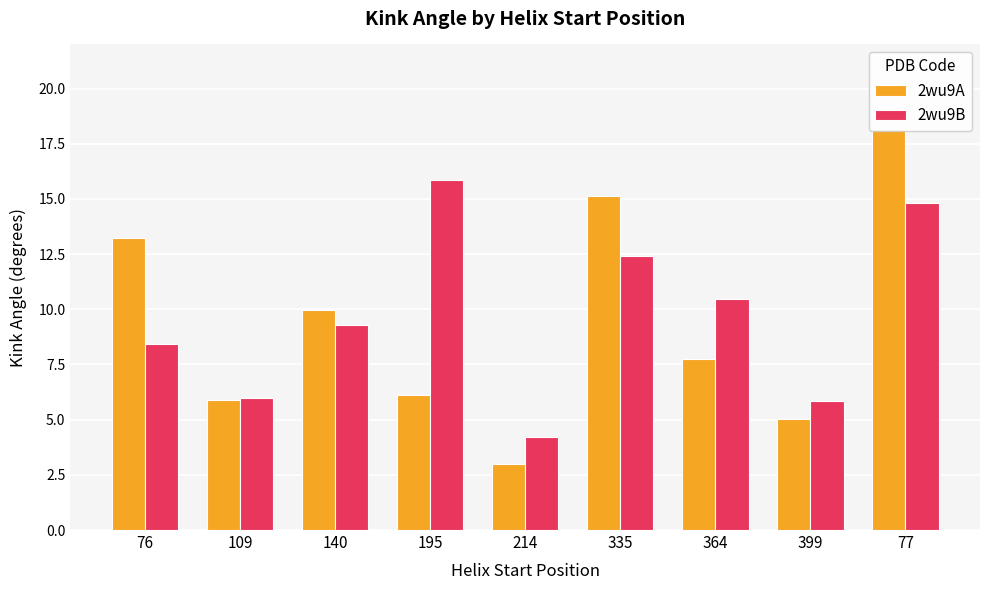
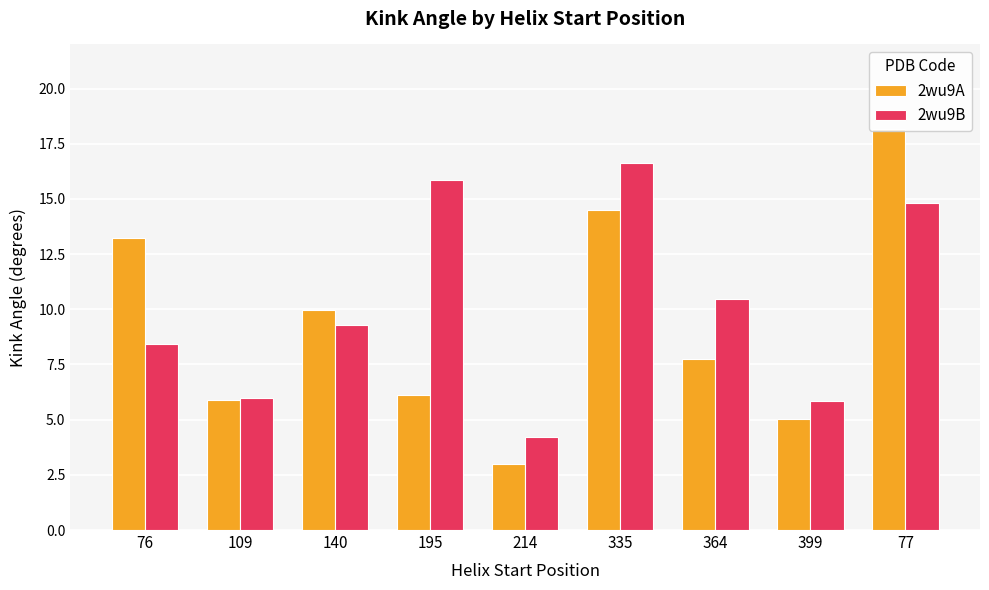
  {
    "2wu9A": {
      "76": 13.2,
      "109": 5.9,
      "140": 10.0,
      "195": 6.1,
      "214": 3.0,
-     "335": 15.2,
+     "335": 14.5,
      "364": 7.7,
      "399": 5.0
    },
    "2wu9B": {
      "76": 8.5,
      "109": 6.0,
      "140": 9.3,
      "195": 15.9,
      "214": 4.2,
-     "335": 12.4,
+     "335": 16.6,
      "364": 10.5,
      "399": 5.9,
      "77": 14.8
    }
  }
